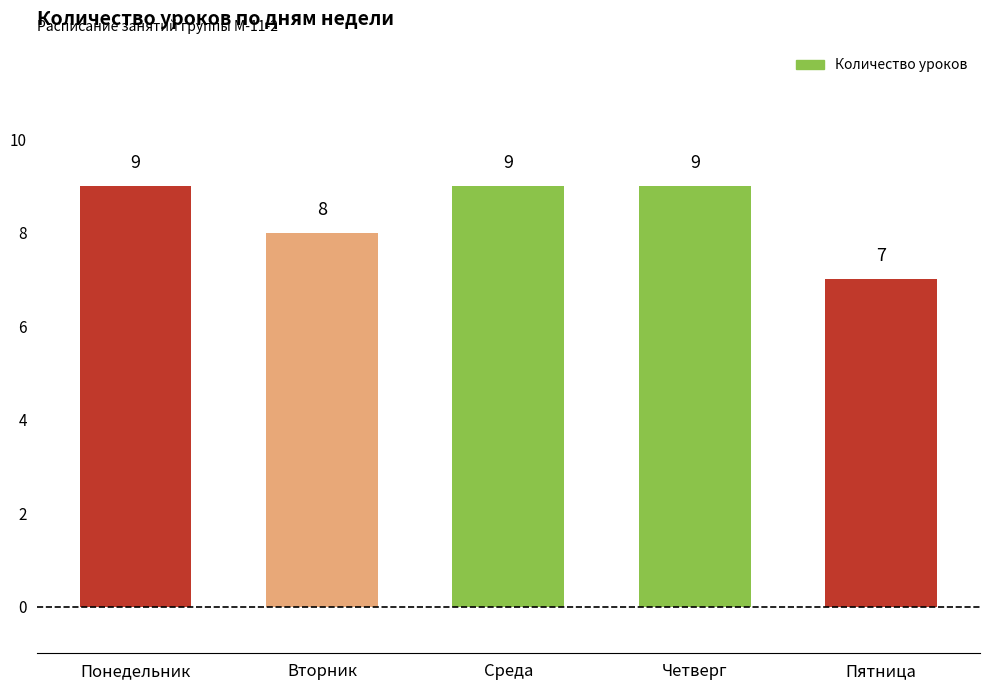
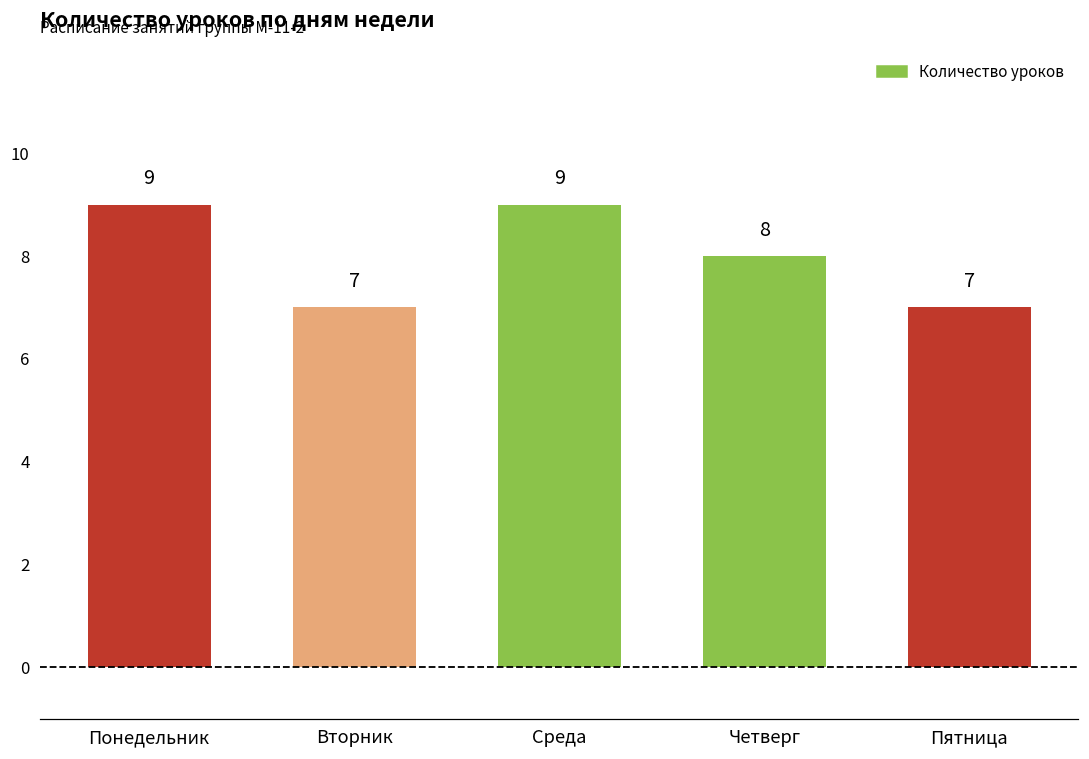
  {
    "Понедельник": 9,
-   "Вторник": 8,
+   "Вторник": 7,
    "Среда": 9,
-   "Четверг": 9,
+   "Четверг": 8,
    "Пятница": 7
  }
